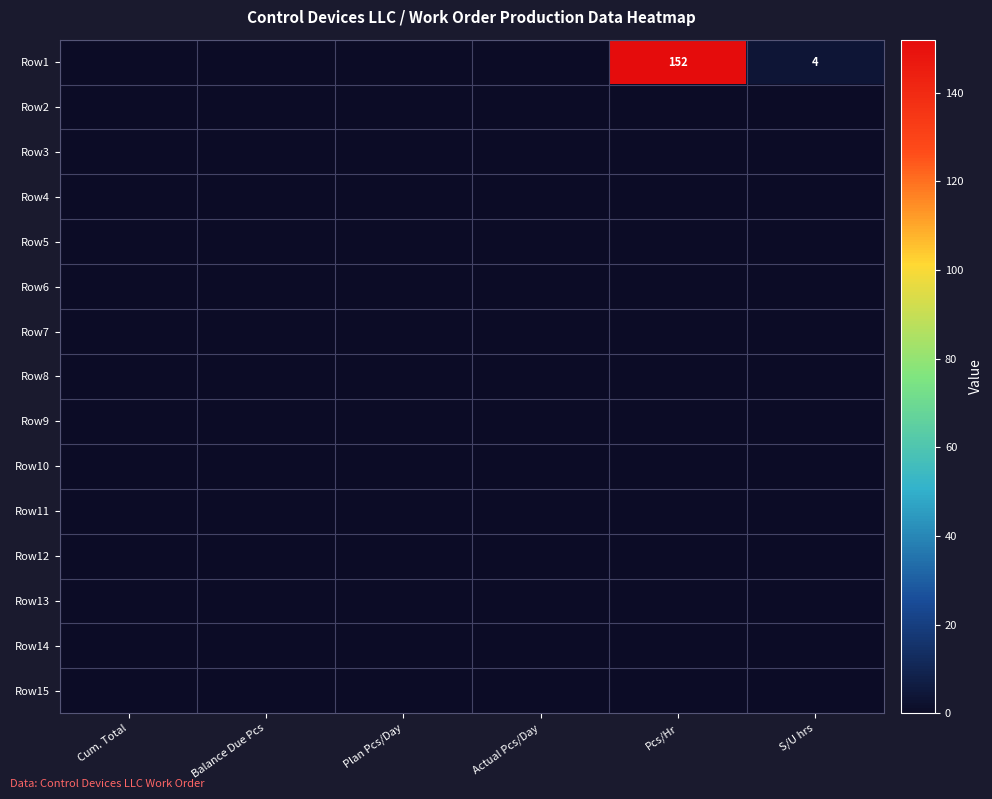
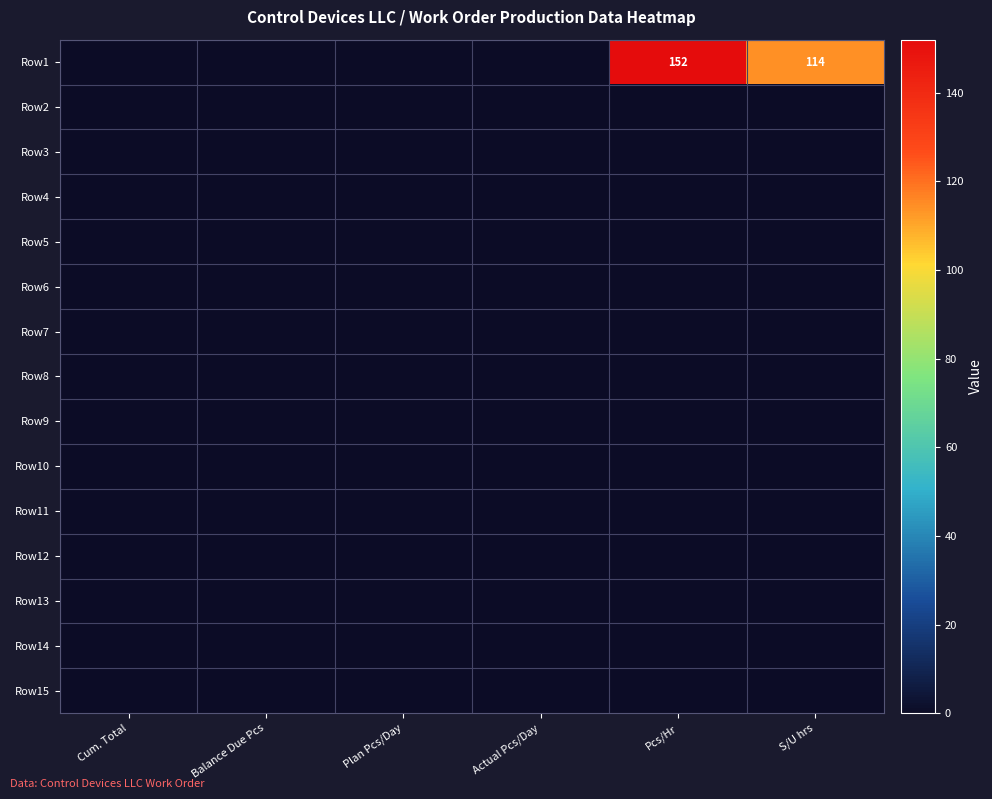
  {
    "Row1": {
      "Pcs/Hr": 152,
-     "S/U hrs": 4
+     "S/U hrs": 114
    }
  }
